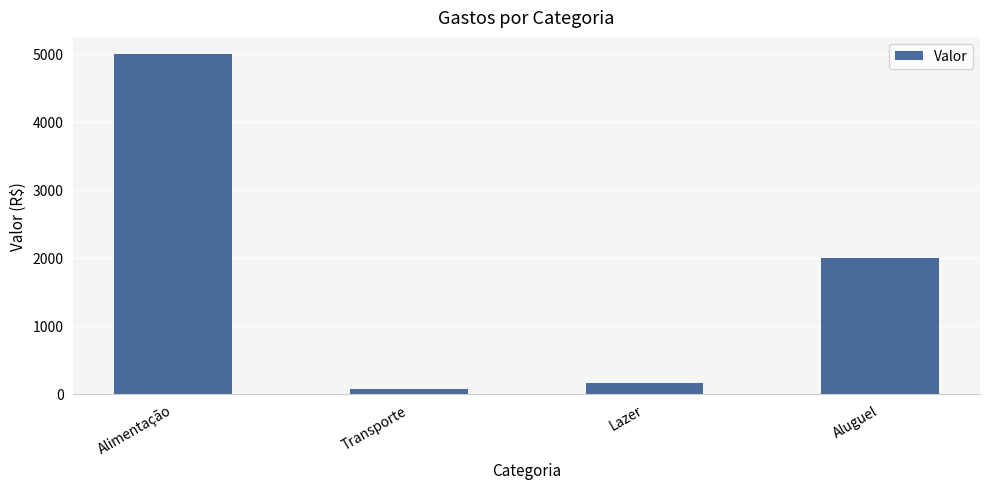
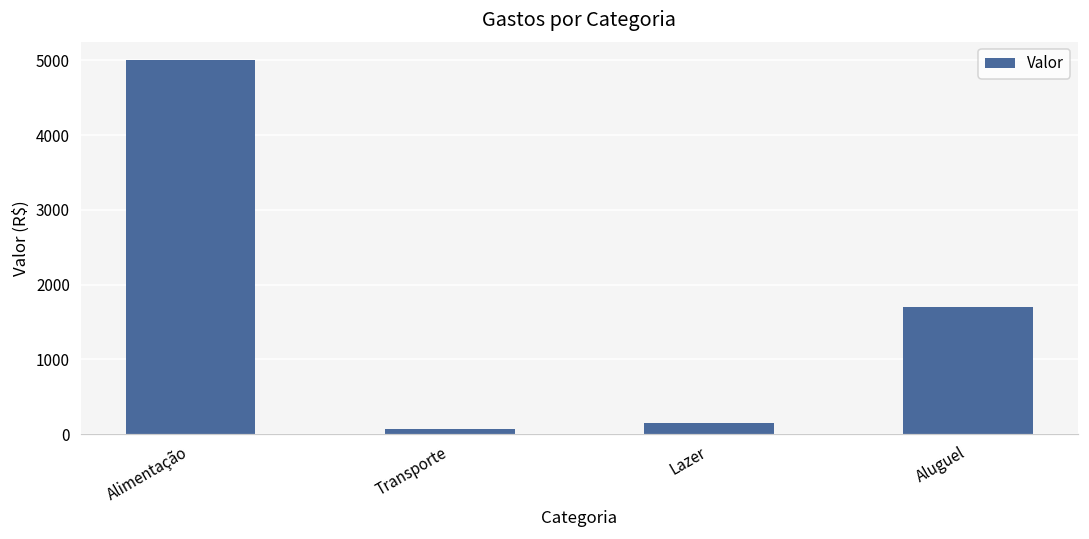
  {
    "Alimentação": 5000,
    "Transporte": 100,
    "Lazer": 200,
-   "Aluguel": 2000
+   "Aluguel": 1700
  }
